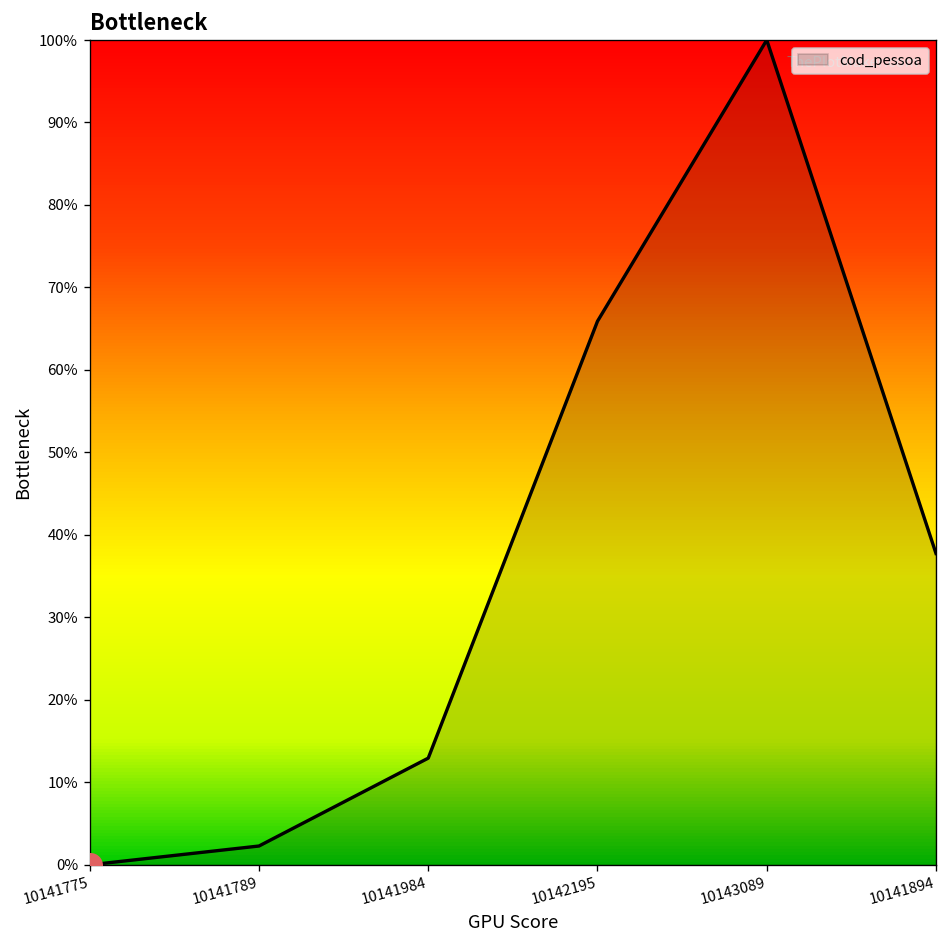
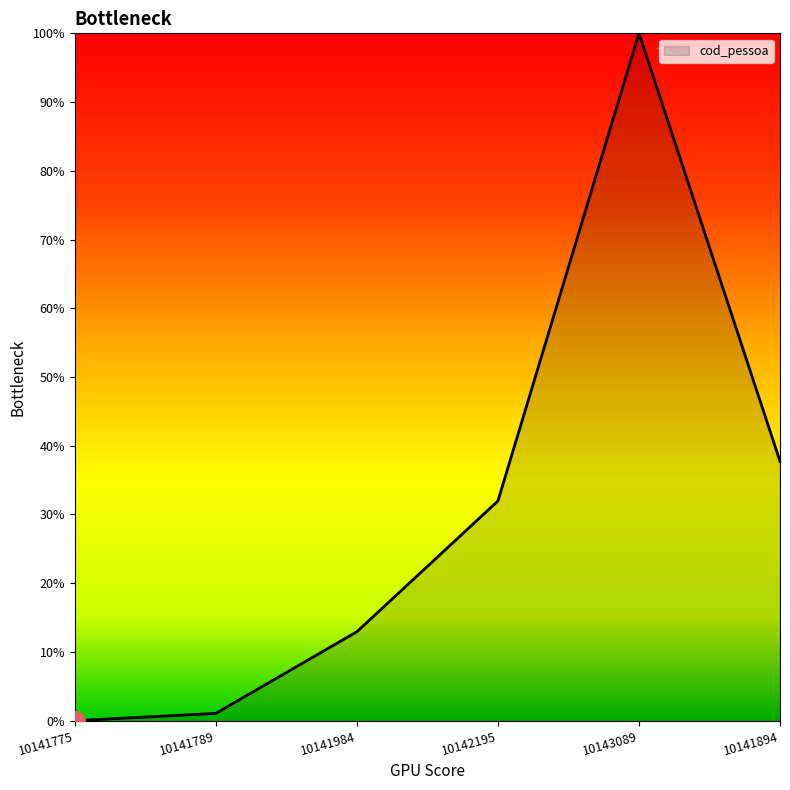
  {
    "cod_pessoa": {
-     "10141789": "2%",
+     "10141789": "1%",
      "10141984": "13%",
-     "10142195": "66%",
+     "10142195": "32%",
      "10143089": "100%",
      "10141894": "38%"
    }
  }
